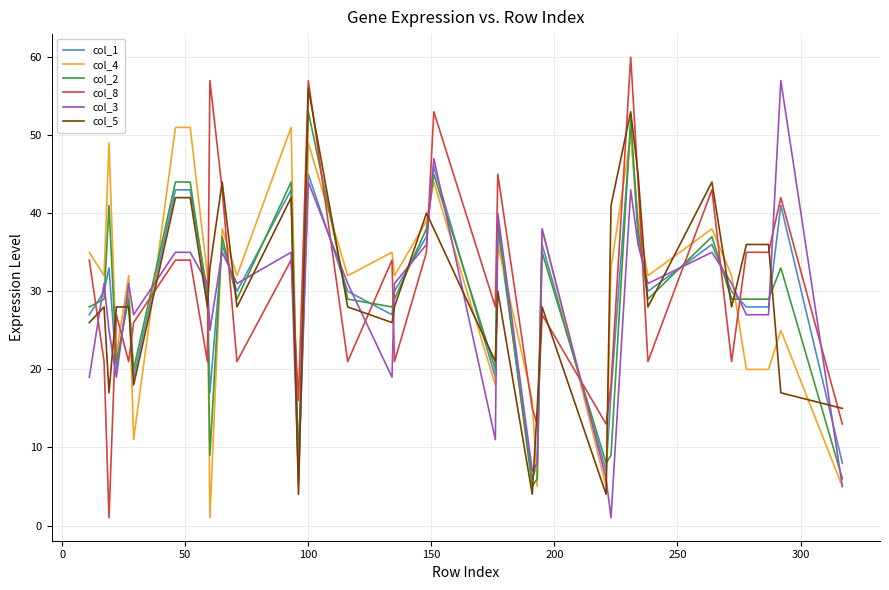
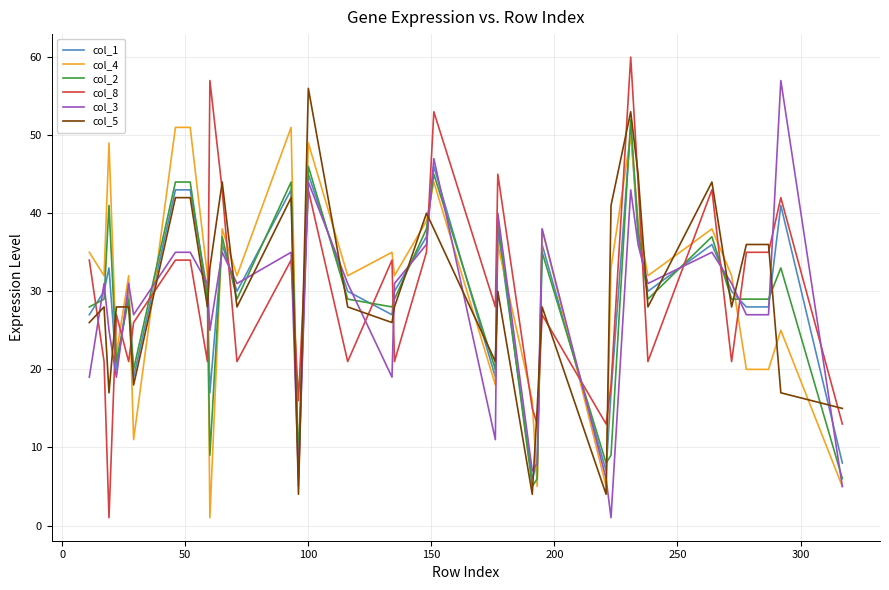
  {
    "col_1": {
      "100": 45
    },
    "col_4": {
      "100": 49
    },
    "col_2": {
-     "100": 53
+     "100": 46
    },
    "col_8": {
-     "100": 57
+     "100": 43
    },
    "col_3": {
      "100": 44
    },
    "col_5": {
      "100": 56
    }
  }
